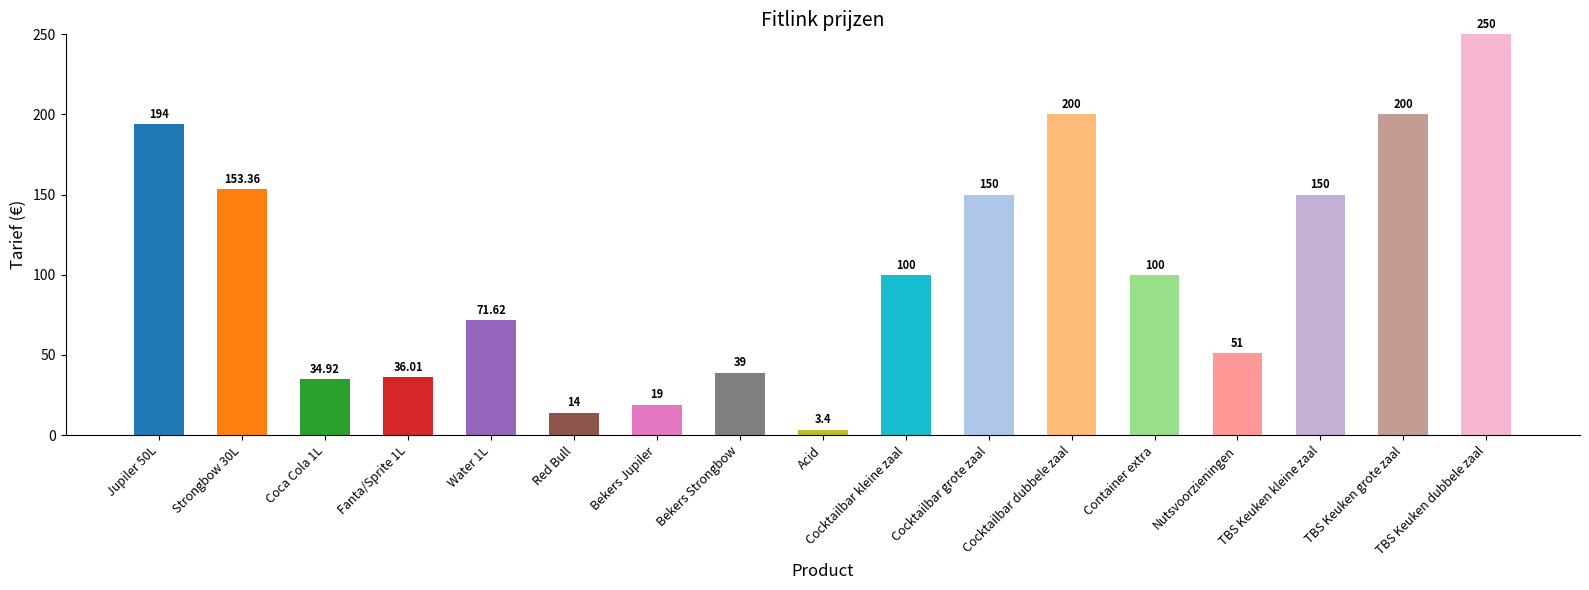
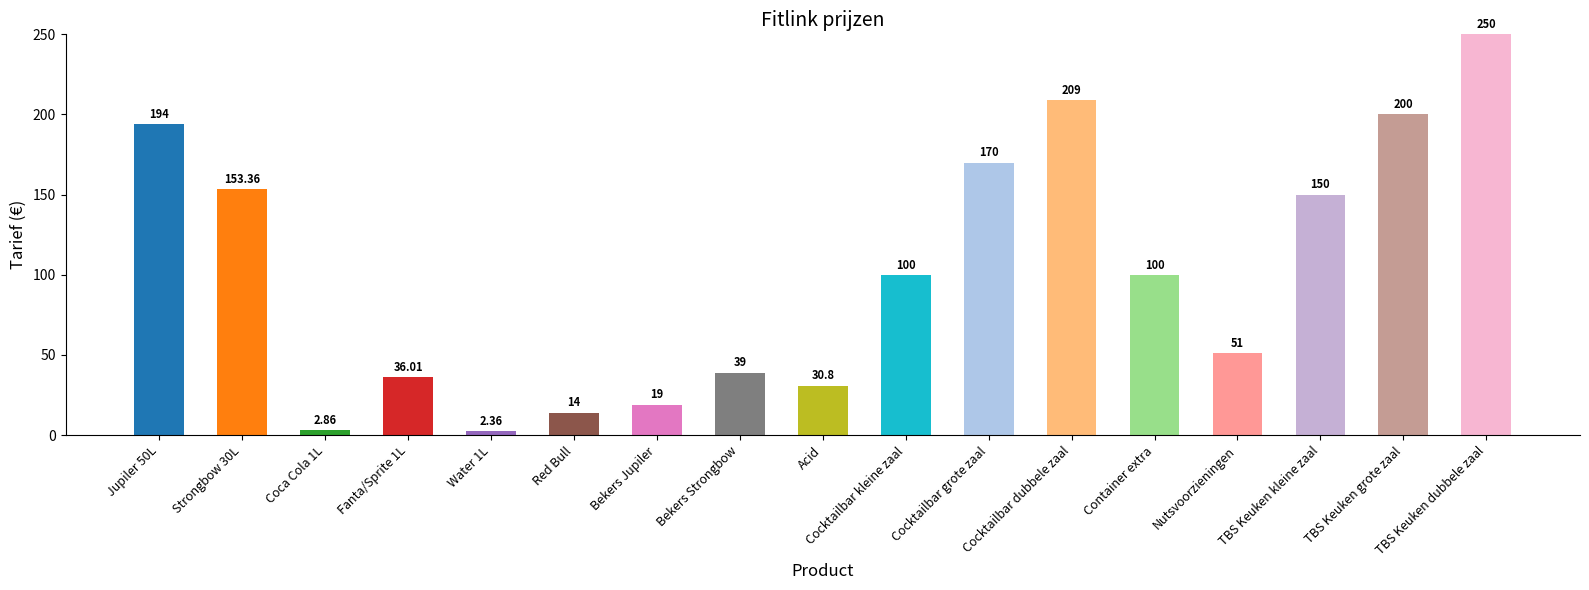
  {
    "Jupiler 50L": 194,
    "Strongbow 30L": 153.36,
-   "Coca Cola 1L": 34.92,
+   "Coca Cola 1L": 2.86,
    "Fanta/Sprite 1L": 36.01,
-   "Water 1L": 71.62,
+   "Water 1L": 2.36,
    "Red Bull": 14,
    "Bekers Jupiler": 19,
    "Bekers Strongbow": 39,
-   "Acid": 3.4,
+   "Acid": 30.8,
    "Cocktailbar kleine zaal": 100,
-   "Cocktailbar grote zaal": 150,
-   "Cocktailbar dubbele zaal": 200,
+   "Cocktailbar grote zaal": 170,
+   "Cocktailbar dubbele zaal": 209,
    "Container extra": 100,
    "Nutsvoorzieningen": 51,
    "TBS Keuken kleine zaal": 150,
    "TBS Keuken grote zaal": 200,
    "TBS Keuken dubbele zaal": 250
  }
